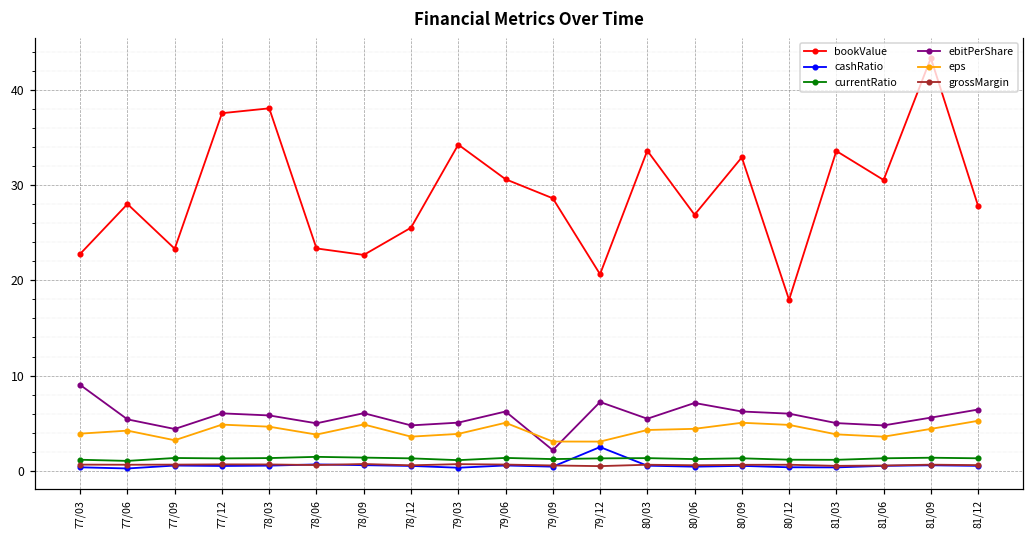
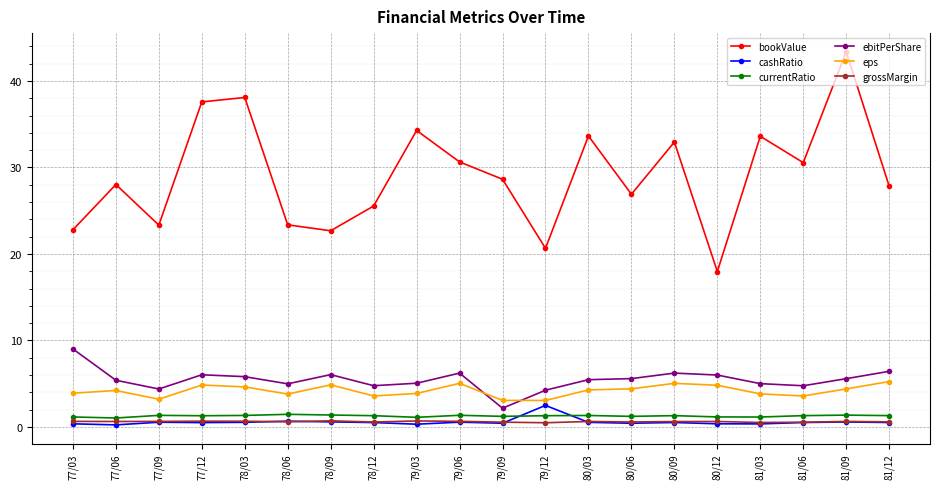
  {
    "bookValue": {
      "77/03": 23,
      "77/06": 28,
      "77/09": 23,
      "77/12": 38,
      "78/03": 38,
      "78/06": 23,
      "78/09": 23,
      "78/12": 26,
      "79/03": 34,
      "79/06": 31,
      "79/09": 29,
      "79/12": 21,
      "80/03": 34,
      "80/06": 27,
      "80/09": 33,
      "80/12": 18,
      "81/03": 34,
      "81/06": 31,
      "81/12": 28
    },
    "cashRatio": {
      "77/06": 0,
      "79/03": 0,
      "79/12": 2
    },
    "currentRatio": {
      "77/03": 1,
      "77/06": 1,
      "77/09": 1,
      "77/12": 1,
      "78/03": 1,
      "78/06": 1,
      "78/09": 1,
      "78/12": 1,
      "79/03": 1,
      "79/06": 1,
      "79/09": 1,
      "79/12": 1,
      "80/03": 1,
      "80/06": 1,
      "80/09": 1,
      "80/12": 1,
      "81/03": 1,
      "81/06": 1,
      "81/09": 1,
      "81/12": 1
    },
    "ebitPerShare": {
      "77/03": 9,
      "77/06": 5,
      "77/09": 4,
      "77/12": 6,
      "78/03": 6,
      "78/06": 5,
      "78/09": 6,
      "78/12": 5,
      "79/03": 5,
      "79/06": 6,
      "79/09": 2,
-     "79/12": 7,
+     "79/12": 4,
      "80/03": 5,
-     "80/06": 7,
+     "80/06": 6,
      "80/09": 6,
      "80/12": 6,
      "81/03": 5,
      "81/06": 5,
      "81/09": 6,
      "81/12": 6
    },
    "eps": {
      "77/03": 4,
      "77/06": 4,
      "77/09": 3,
      "77/12": 5,
      "78/03": 5,
      "78/06": 4,
      "78/09": 5,
      "78/12": 4,
      "79/03": 4,
      "79/06": 5,
      "79/09": 3,
      "79/12": 3,
      "80/03": 4,
      "80/06": 4,
      "80/09": 5,
      "80/12": 5,
      "81/03": 4,
      "81/06": 4,
      "81/09": 4,
      "81/12": 5
    },
    "grossMargin": {
      "77/06": 1,
      "79/03": 1,
      "79/12": 0
    }
  }
